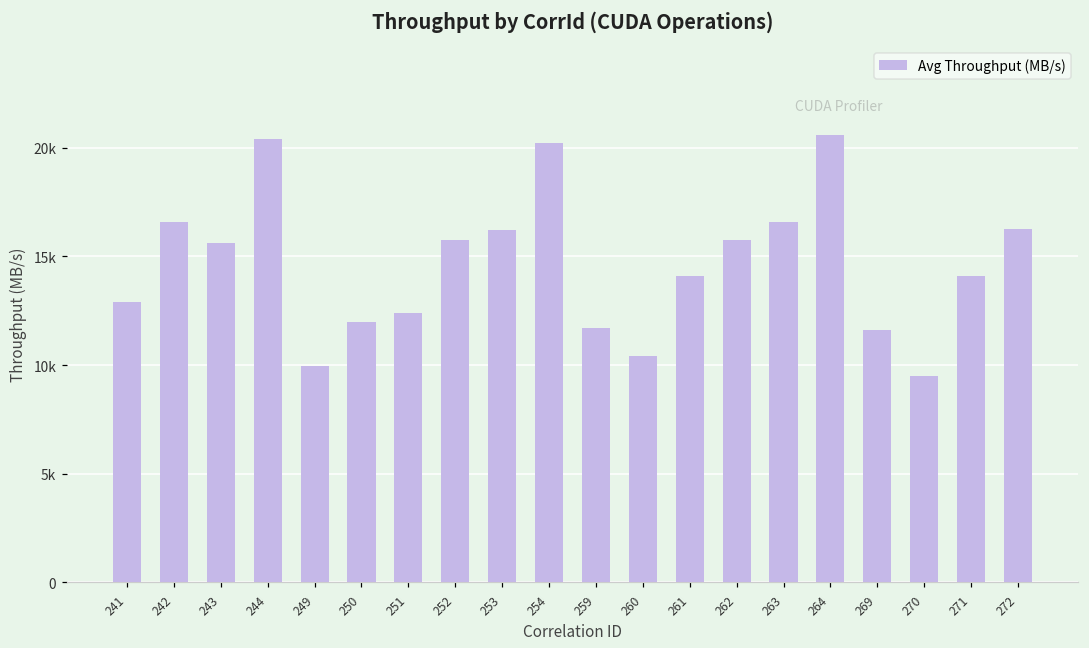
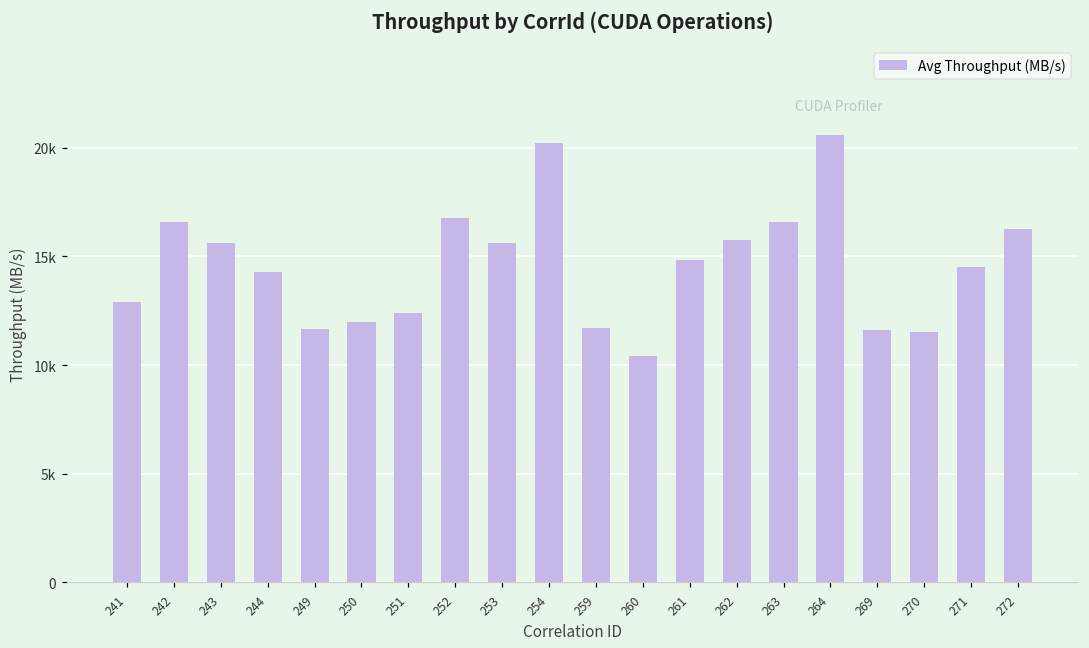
  {
    "241": 12900,
    "242": 16600,
    "243": 15600,
-   "244": 20400,
-   "249": 10000,
+   "244": 14300,
+   "249": 11700,
    "250": 12000,
    "251": 12400,
-   "252": 15700,
-   "253": 16200,
+   "252": 16700,
+   "253": 15600,
    "254": 20200,
    "259": 11700,
    "260": 10400,
-   "261": 14100,
+   "261": 14800,
    "262": 15700,
    "263": 16600,
    "264": 20600,
    "269": 11600,
-   "270": 9500,
-   "271": 14100,
+   "270": 11500,
+   "271": 14500,
    "272": 16200
  }
